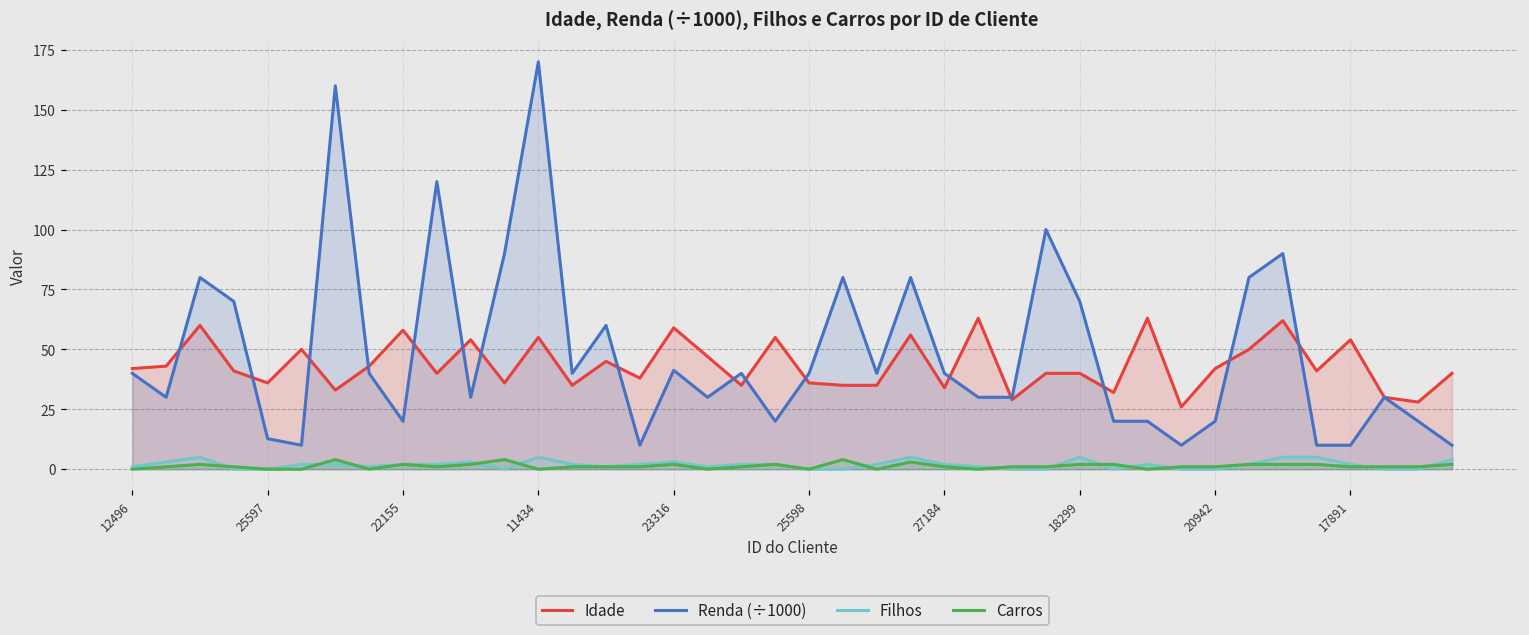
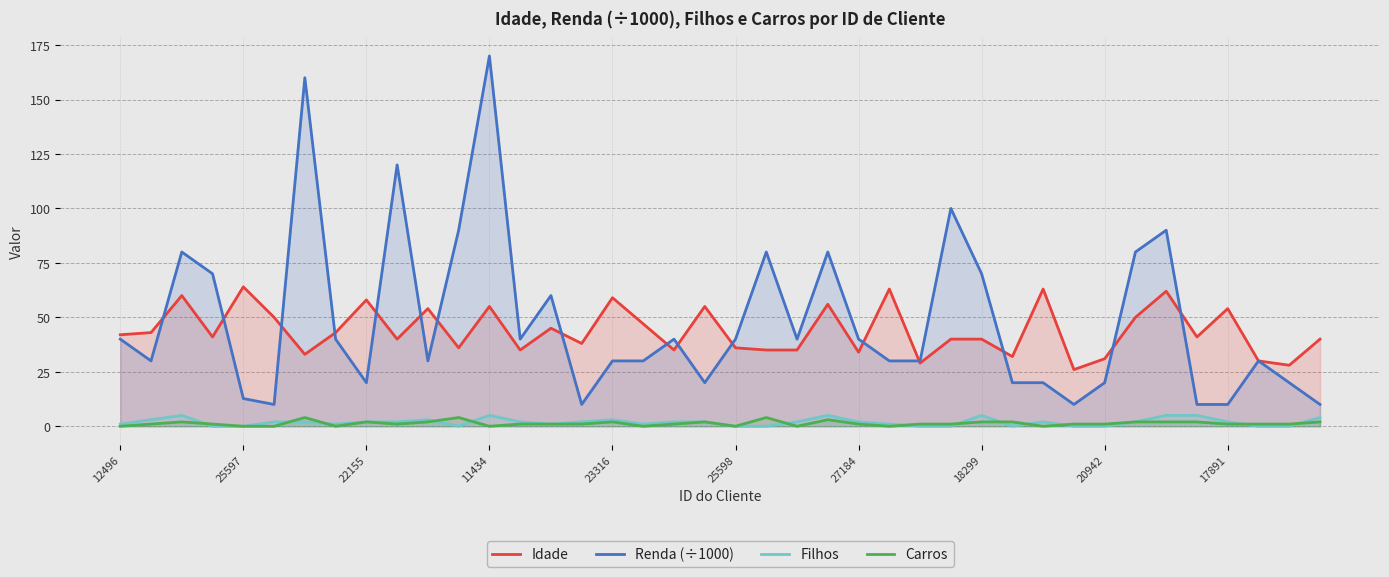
  {
    "Idade": {
      "12496": 42,
-     "25597": 36,
+     "25597": 64,
      "22155": 58,
      "11434": 55,
      "23316": 59,
      "25598": 36,
      "27184": 34,
      "18299": 40,
-     "20942": 42,
+     "20942": 31,
      "17891": 54
    },
    "Renda (÷1000)": {
      "12496": 40,
      "25597": 13,
      "22155": 20,
      "11434": 170,
-     "23316": 41,
+     "23316": 30,
      "25598": 40,
      "27184": 40,
      "18299": 70,
      "20942": 20,
      "17891": 10
    },
    "Filhos": {
      "11434": 5,
      "18299": 5
    },
    "Carros": {
      "11434": 0,
      "18299": 2
    }
  }
